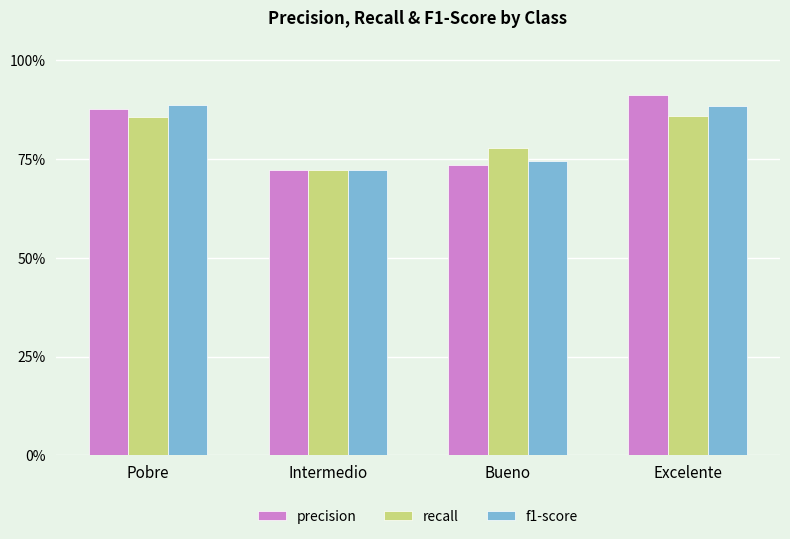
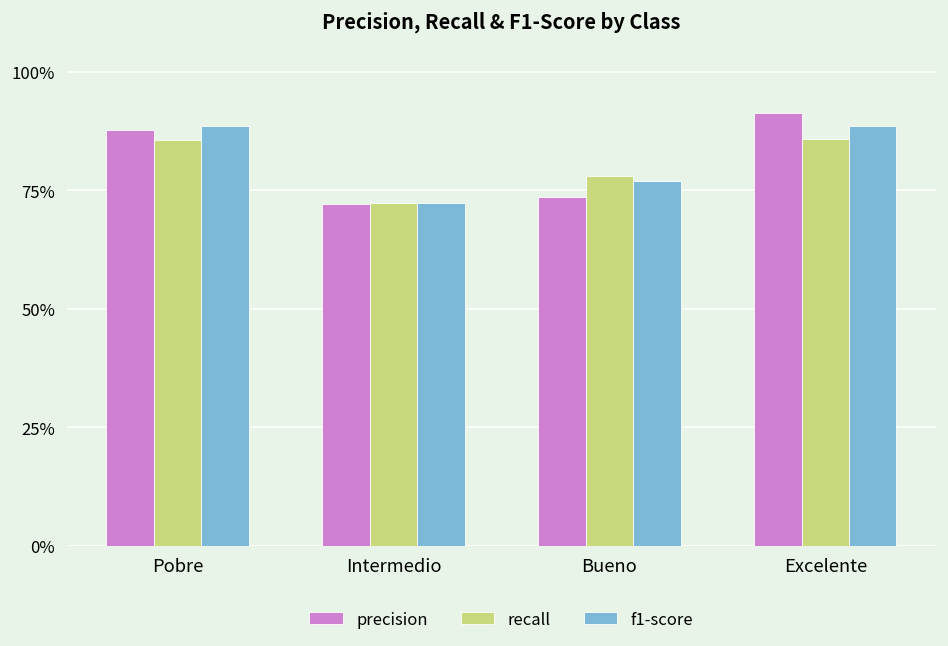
  {
    "precision": {
      "Pobre": "88%",
      "Intermedio": "72%",
      "Bueno": "74%",
      "Excelente": "91%"
    },
    "recall": {
      "Pobre": "86%",
      "Intermedio": "72%",
      "Bueno": "78%",
      "Excelente": "86%"
    },
    "f1-score": {
      "Pobre": "89%",
      "Intermedio": "72%",
-     "Bueno": "74%",
+     "Bueno": "77%",
      "Excelente": "89%"
    }
  }
